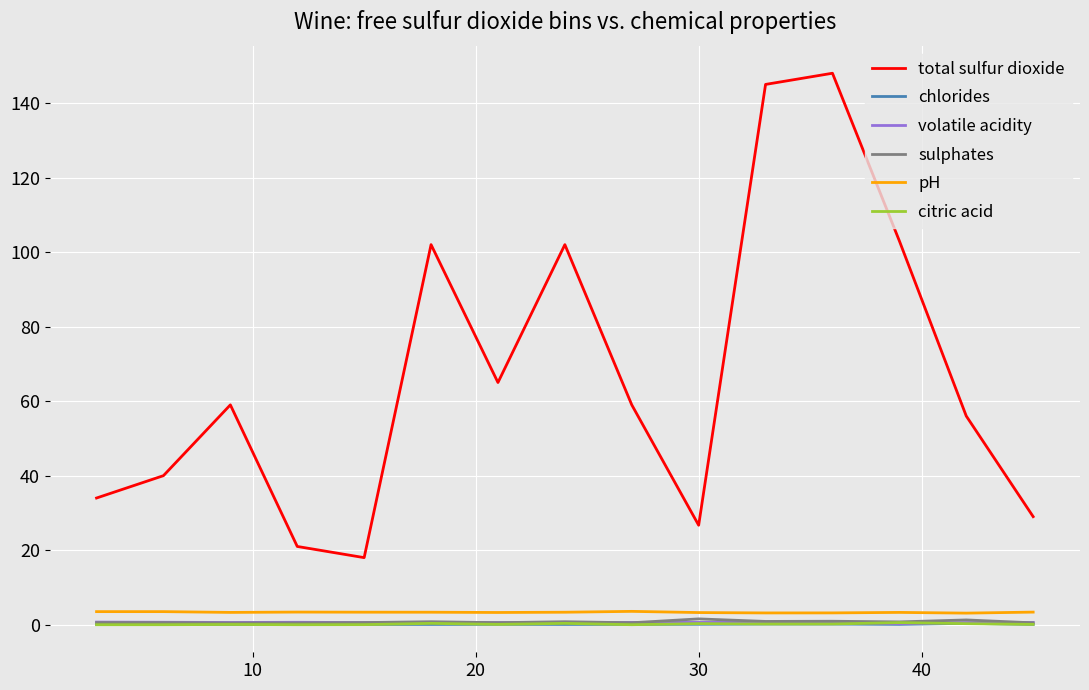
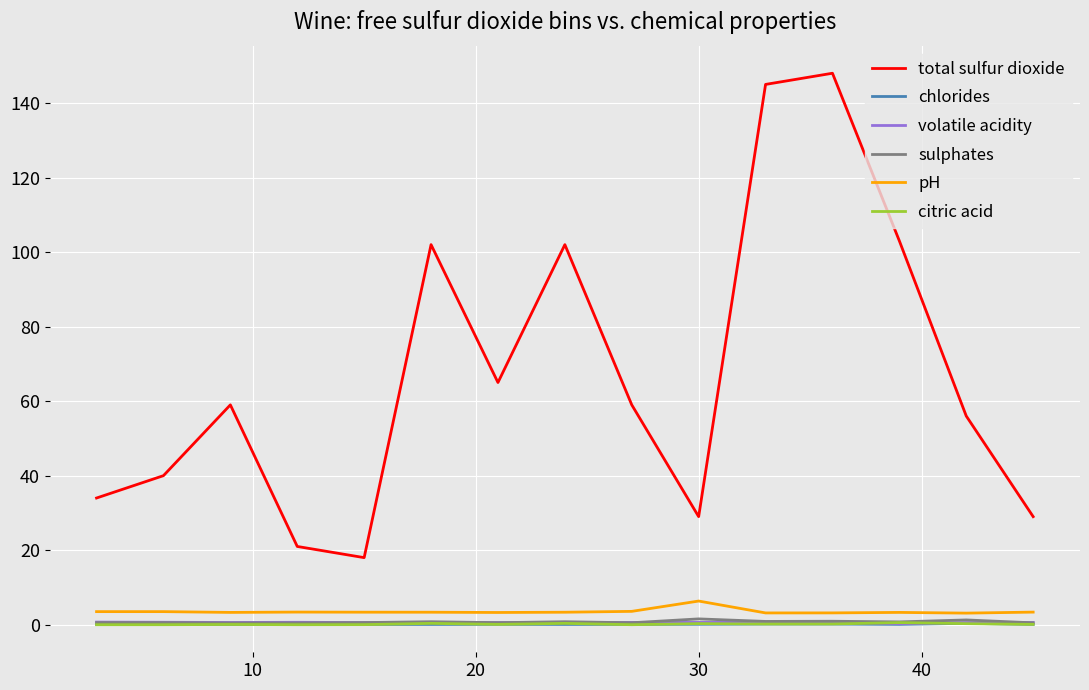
  {
    "total sulfur dioxide": {
-     "30": 27
+     "30": 29
    },
    "sulphates": {
      "30": 2
    },
    "pH": {
-     "30": 3
+     "30": 6
    }
  }
